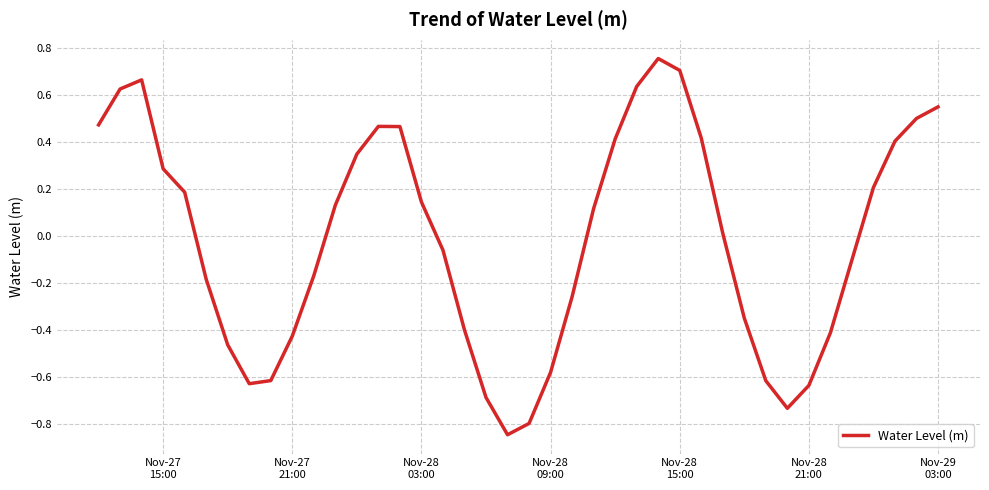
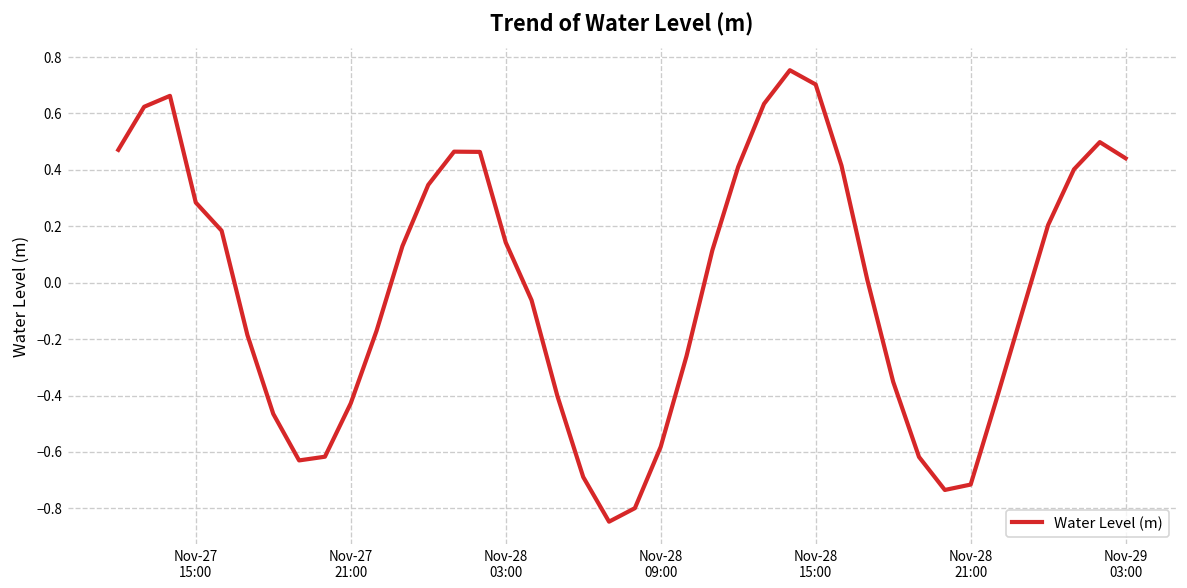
  {
    "Nov-27 15:00": 0.28,
    "Nov-27 21:00": -0.43,
    "Nov-28 03:00": 0.14,
    "Nov-28 09:00": -0.58,
    "Nov-28 15:00": 0.70,
-   "Nov-28 21:00": -0.64,
-   "Nov-29 03:00": 0.55
+   "Nov-28 21:00": -0.72,
+   "Nov-29 03:00": 0.44
  }
